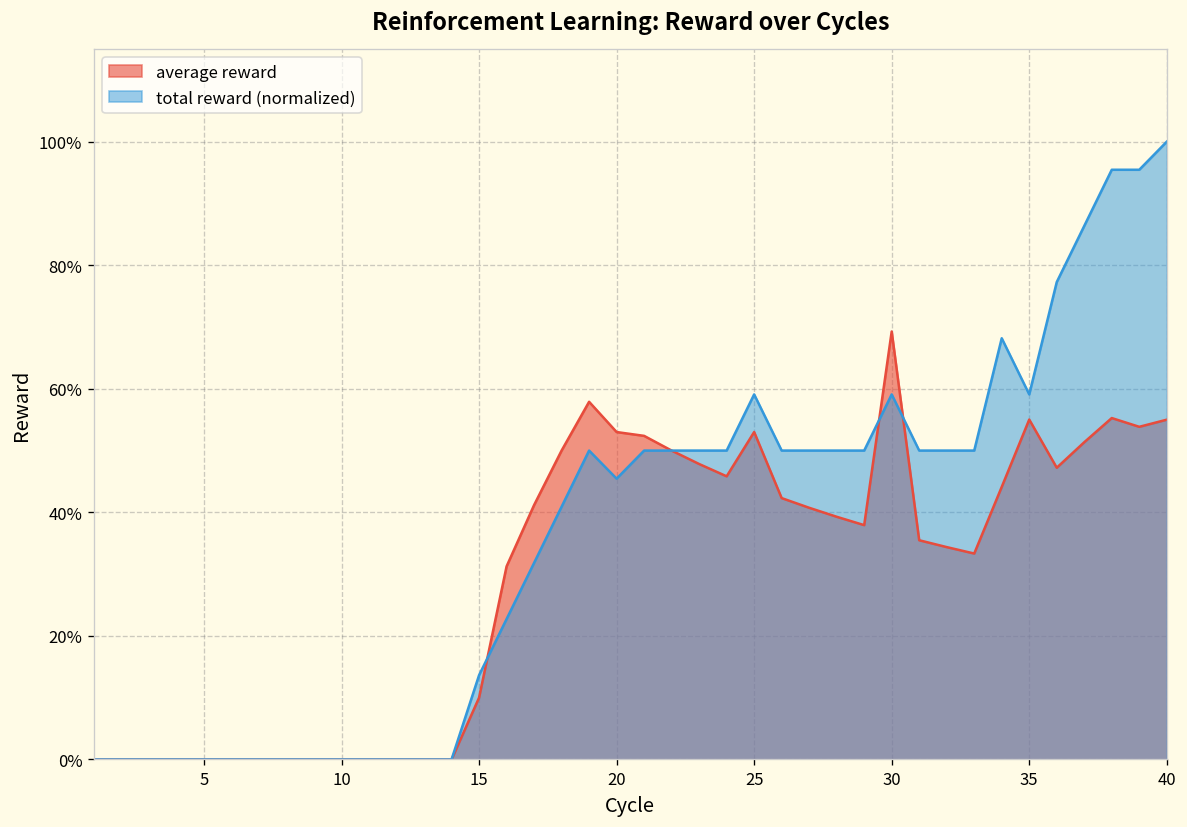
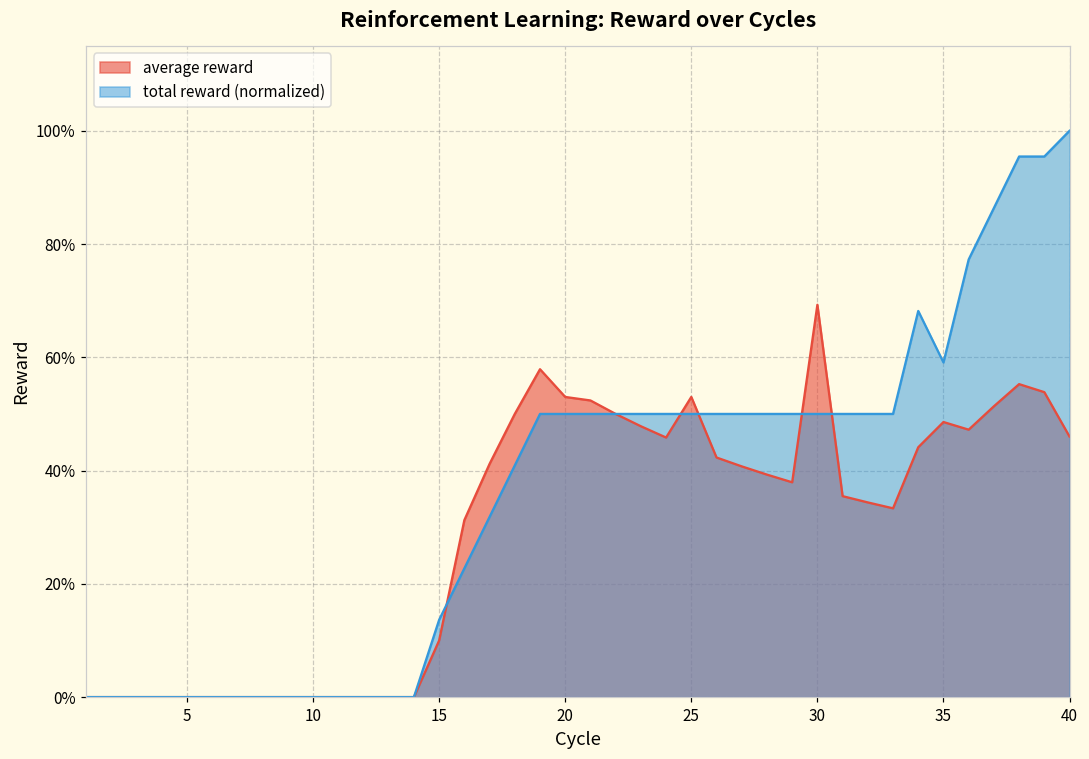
  {
    "average reward": {
      "15": "10%",
      "20": "53%",
      "25": "53%",
      "30": "69%",
-     "35": "55%",
-     "40": "55%"
+     "35": "49%",
+     "40": "46%"
    },
    "total reward (normalized)": {
      "15": "14%",
-     "20": "45%",
-     "25": "59%",
-     "30": "59%",
+     "20": "50%",
+     "25": "50%",
+     "30": "50%",
      "35": "59%",
      "40": "100%"
    }
  }
